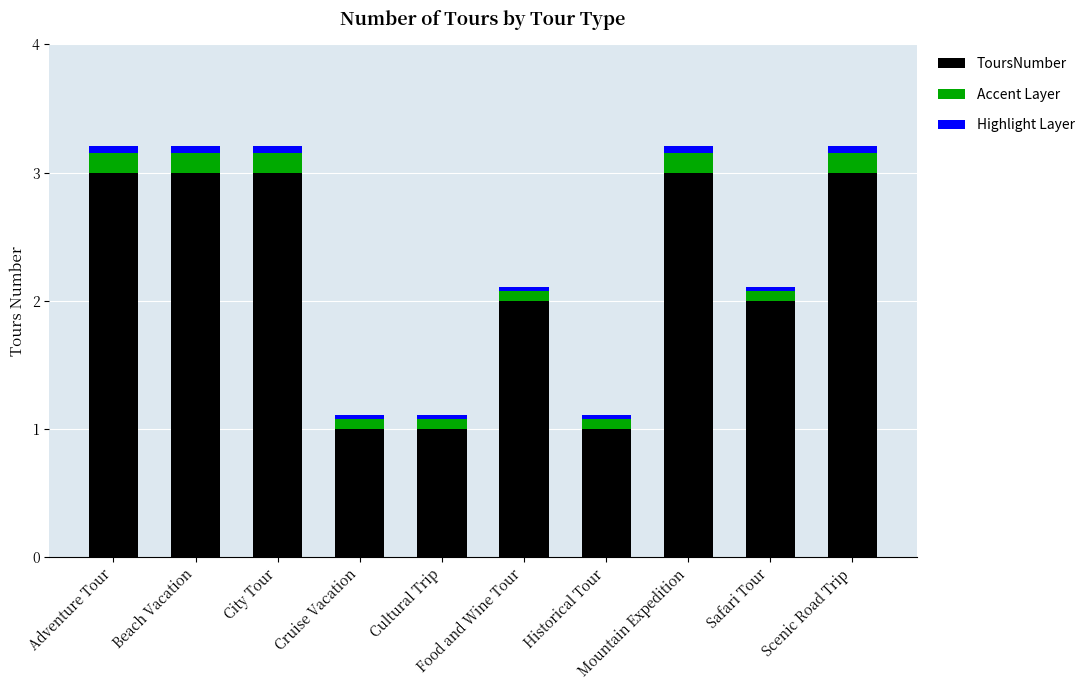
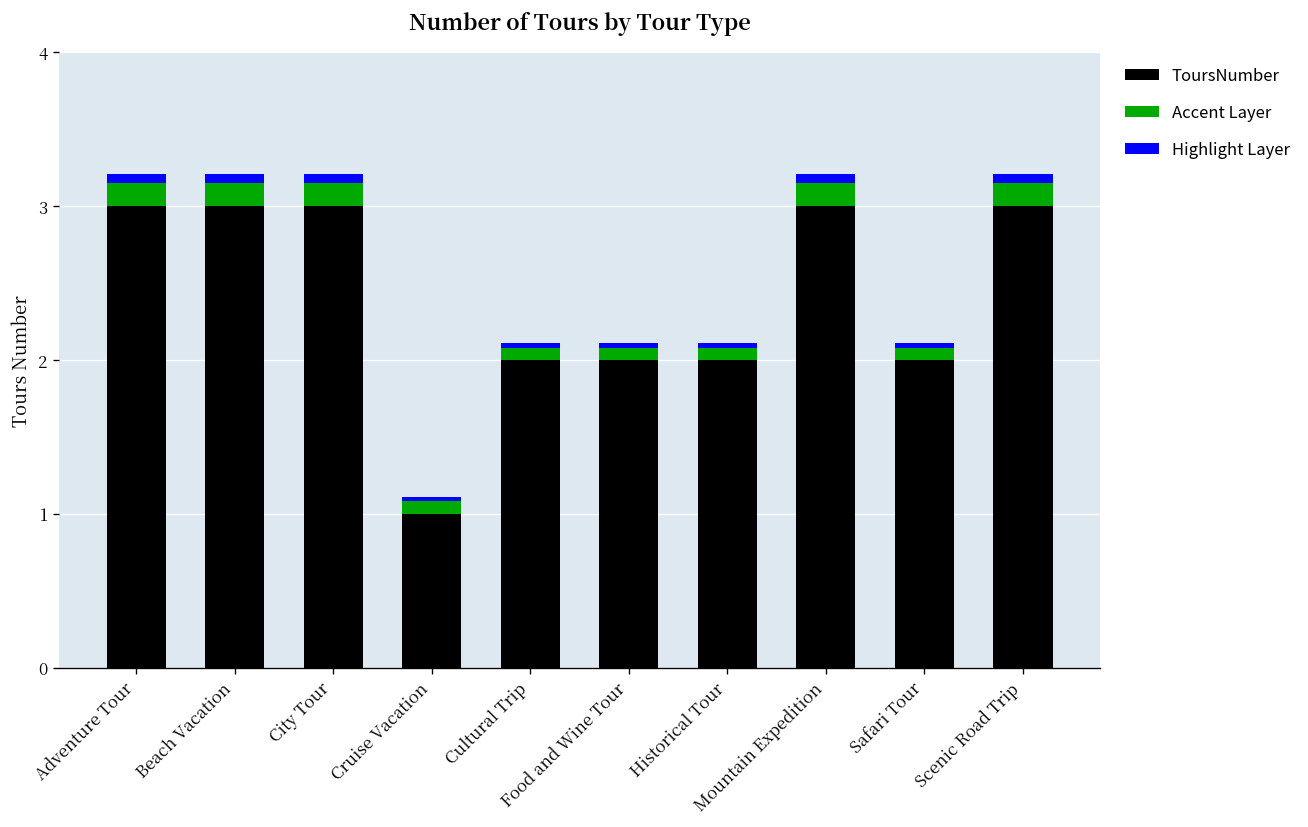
  {
    "ToursNumber": {
      "Adventure Tour": 3,
      "Beach Vacation": 3,
      "City Tour": 3,
      "Cruise Vacation": 1,
-     "Cultural Trip": 1,
+     "Cultural Trip": 2,
      "Food and Wine Tour": 2,
-     "Historical Tour": 1,
+     "Historical Tour": 2,
      "Mountain Expedition": 3,
      "Safari Tour": 2,
      "Scenic Road Trip": 3
    },
    "Accent Layer": {
      "Adventure Tour": 0.15,
      "Beach Vacation": 0.15,
      "City Tour": 0.15,
      "Cruise Vacation": 0.08,
      "Cultural Trip": 0.08,
      "Food and Wine Tour": 0.08,
      "Historical Tour": 0.08,
      "Mountain Expedition": 0.15,
      "Safari Tour": 0.08,
      "Scenic Road Trip": 0.15
    },
    "Highlight Layer": {
      "Adventure Tour": 0.06,
      "Beach Vacation": 0.06,
      "City Tour": 0.06,
      "Cruise Vacation": 0.03,
      "Cultural Trip": 0.03,
      "Food and Wine Tour": 0.03,
      "Historical Tour": 0.03,
      "Mountain Expedition": 0.06,
      "Safari Tour": 0.03,
      "Scenic Road Trip": 0.06
    }
  }
